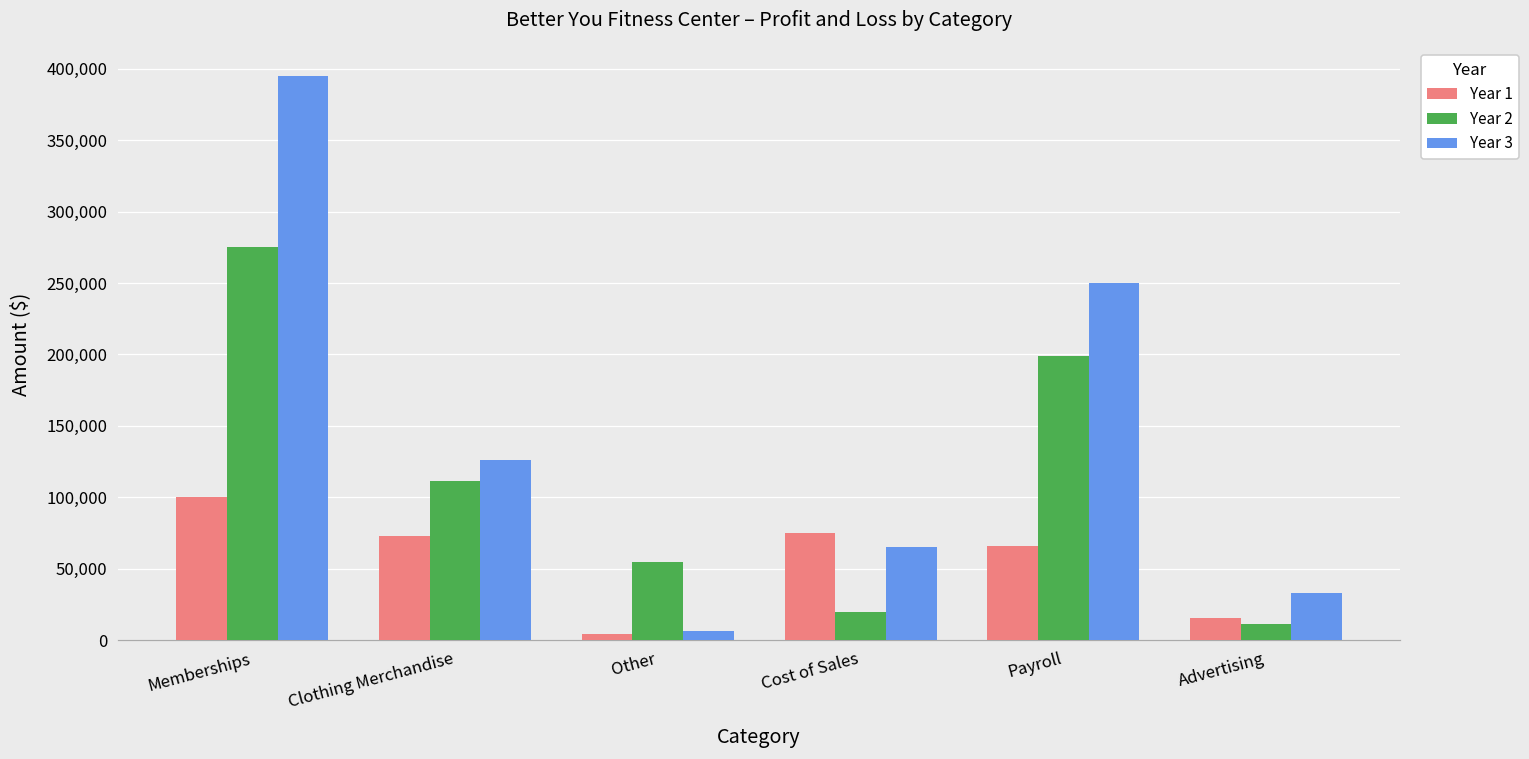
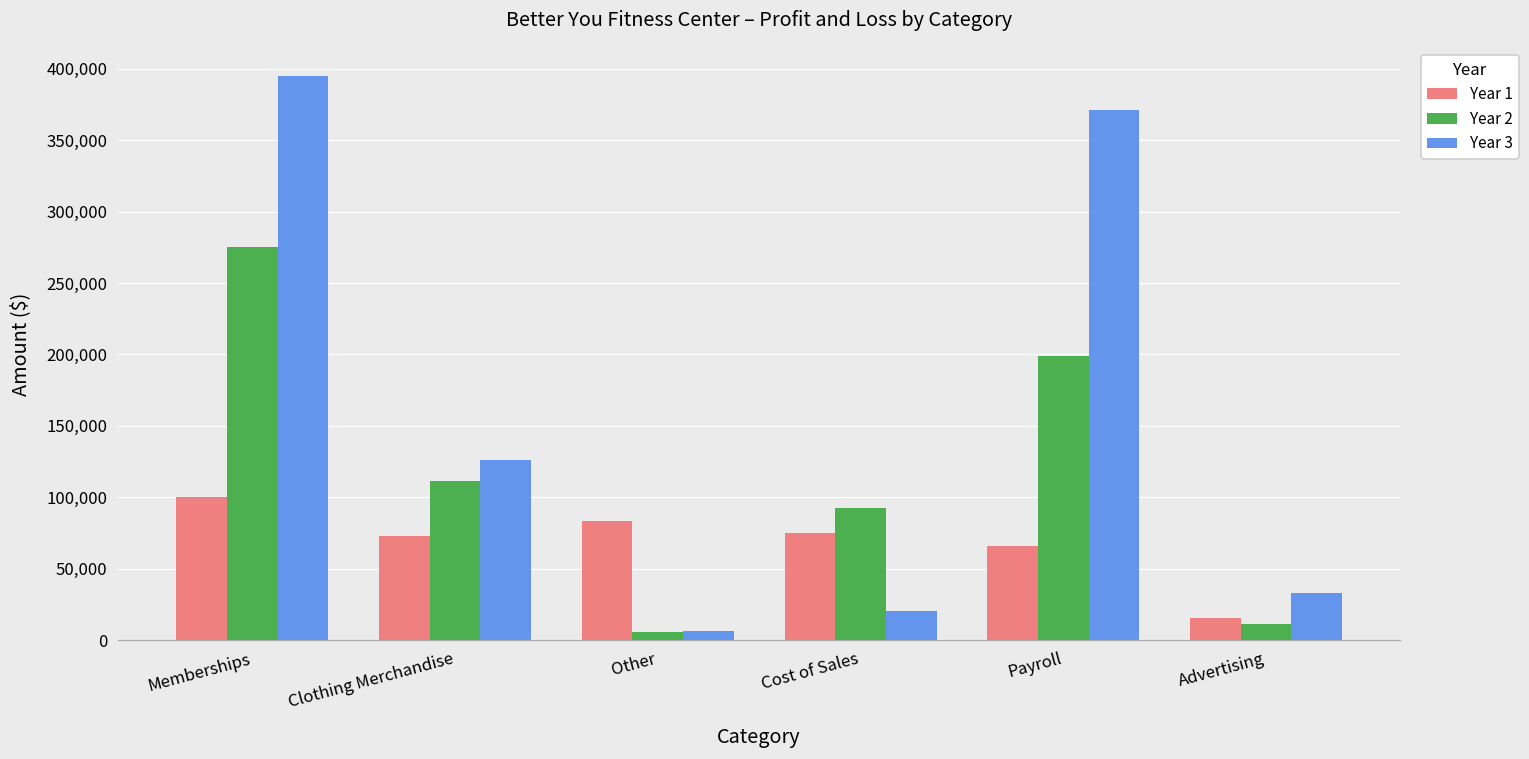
  {
    "Year 1": {
      "Memberships": "100,000",
      "Clothing Merchandise": "73,000",
-     "Other": "4,000",
+     "Other": "83,000",
      "Cost of Sales": "75,000",
      "Payroll": "66,000",
      "Advertising": "15,000"
    },
    "Year 2": {
      "Memberships": "275,000",
      "Clothing Merchandise": "111,000",
-     "Other": "55,000",
-     "Cost of Sales": "20,000",
+     "Other": "5,000",
+     "Cost of Sales": "93,000",
      "Payroll": "199,000",
      "Advertising": "11,000"
    },
    "Year 3": {
      "Memberships": "395,000",
      "Clothing Merchandise": "126,000",
      "Other": "6,000",
-     "Cost of Sales": "65,000",
-     "Payroll": "250,000",
+     "Cost of Sales": "20,000",
+     "Payroll": "371,000",
      "Advertising": "33,000"
    }
  }
